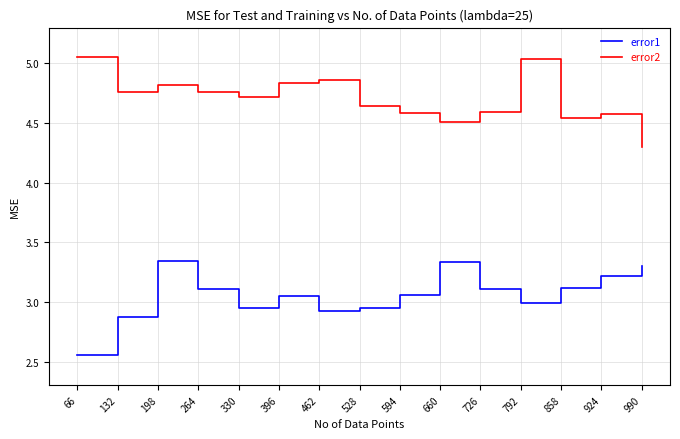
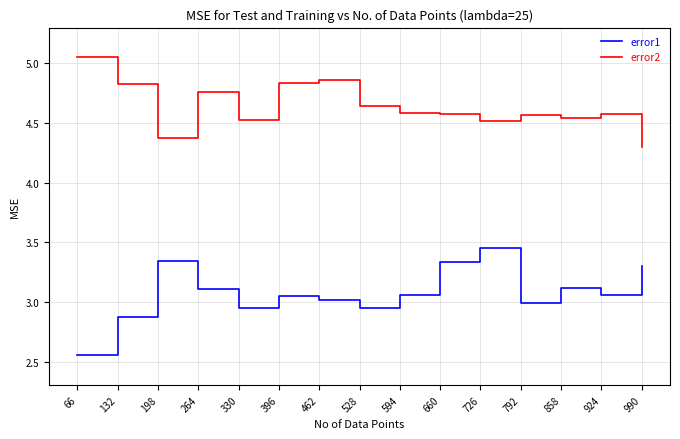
  {
    "error1": {
      "66": 2.56,
      "132": 2.88,
      "198": 3.35,
      "264": 3.11,
      "330": 2.95,
      "396": 3.05,
-     "462": 2.93,
+     "462": 3.02,
      "528": 2.96,
      "594": 3.06,
      "660": 3.34,
-     "726": 3.11,
+     "726": 3.45,
      "792": 3.00,
      "858": 3.12,
-     "924": 3.22,
+     "924": 3.06,
      "990": 3.30
    },
    "error2": {
      "66": 5.05,
-     "132": 4.75,
-     "198": 4.81,
+     "132": 4.83,
+     "198": 4.38,
      "264": 4.76,
-     "330": 4.72,
+     "330": 4.52,
      "396": 4.83,
      "462": 4.86,
      "528": 4.64,
      "594": 4.58,
-     "660": 4.50,
-     "726": 4.59,
-     "792": 5.03,
+     "660": 4.58,
+     "726": 4.52,
+     "792": 4.56,
      "858": 4.54,
      "924": 4.58,
      "990": 4.30
    }
  }
